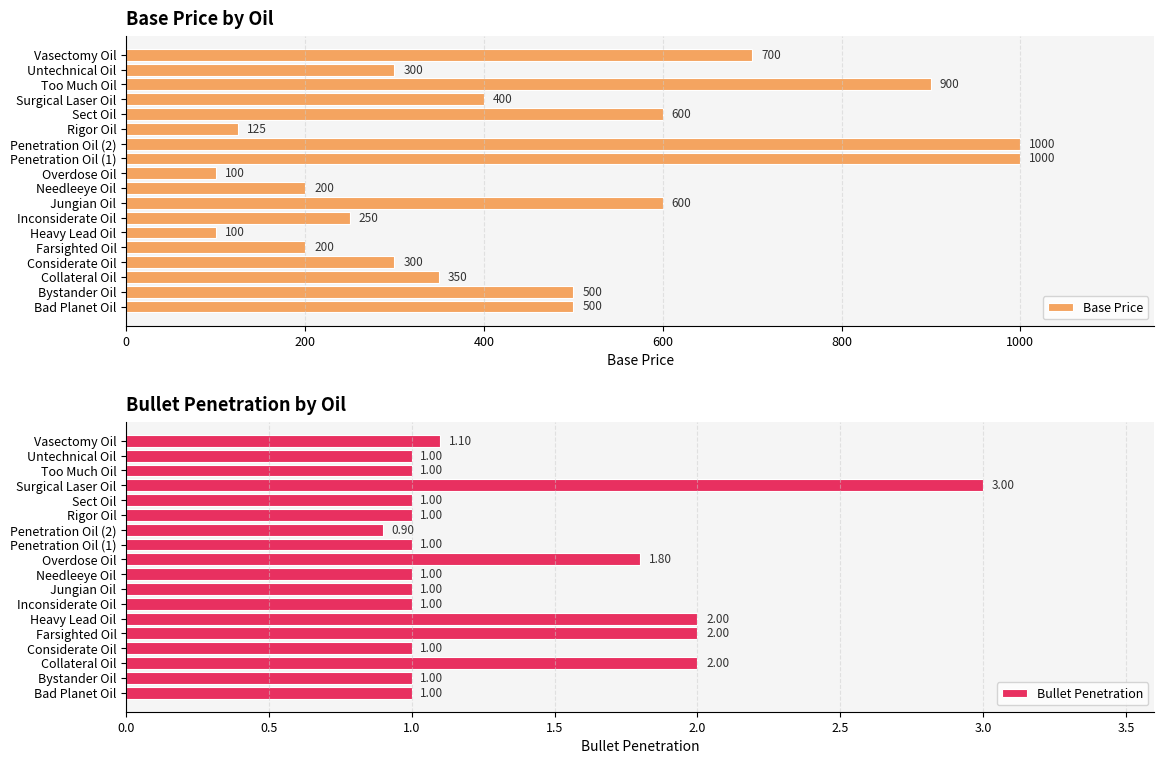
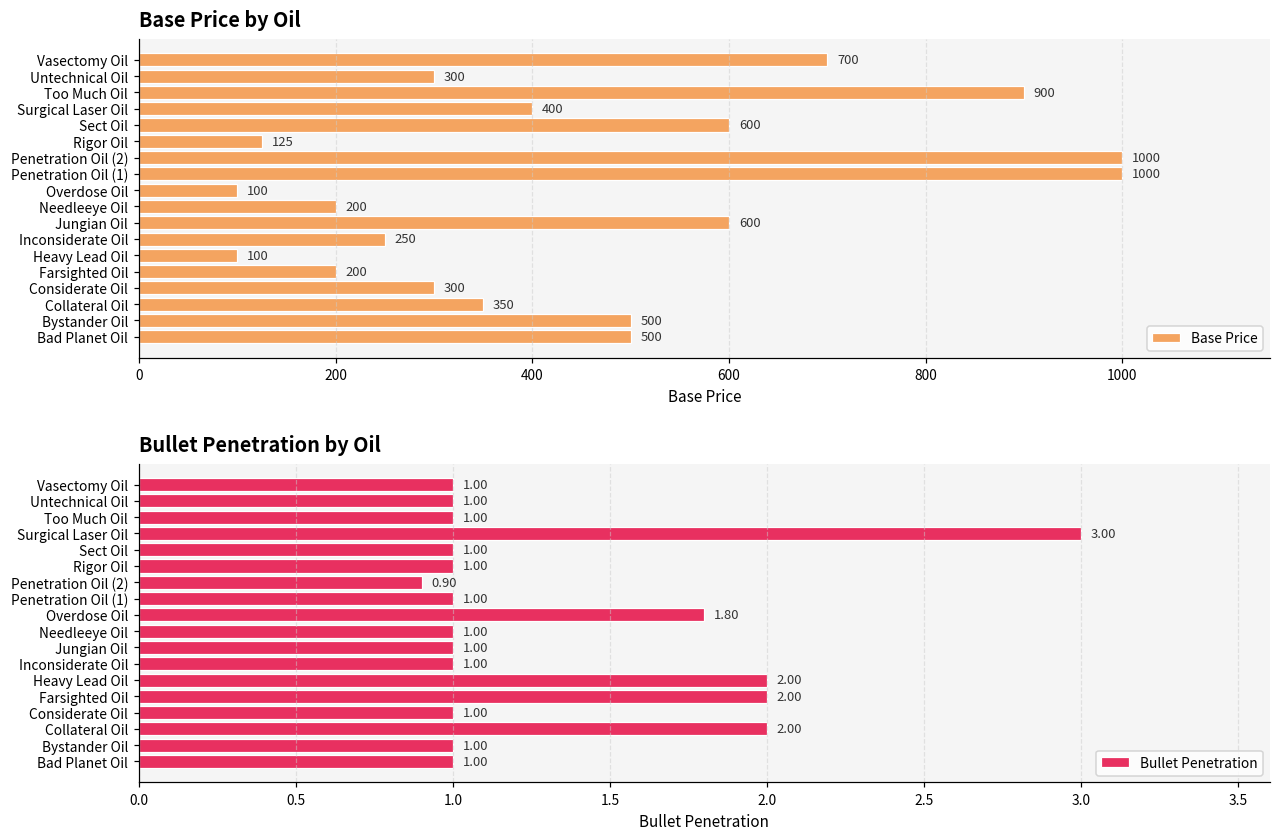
  {
    "Base Price by Oil": {
      "Vasectomy Oil": 700,
      "Untechnical Oil": 300,
      "Too Much Oil": 900,
      "Surgical Laser Oil": 400,
      "Sect Oil": 600,
      "Rigor Oil": 125,
      "Penetration Oil (2)": 1000,
      "Penetration Oil (1)": 1000,
      "Overdose Oil": 100,
      "Needleeye Oil": 200,
      "Jungian Oil": 600,
      "Inconsiderate Oil": 250,
      "Heavy Lead Oil": 100,
      "Farsighted Oil": 200,
      "Considerate Oil": 300,
      "Collateral Oil": 350,
      "Bystander Oil": 500,
      "Bad Planet Oil": 500
    },
    "Bullet Penetration by Oil": {
-     "Vasectomy Oil": 1.10,
+     "Vasectomy Oil": 1.00,
      "Untechnical Oil": 1.00,
      "Too Much Oil": 1.00,
      "Surgical Laser Oil": 3.00,
      "Sect Oil": 1.00,
      "Rigor Oil": 1.00,
      "Penetration Oil (2)": 0.90,
      "Penetration Oil (1)": 1.00,
      "Overdose Oil": 1.80,
      "Needleeye Oil": 1.00,
      "Jungian Oil": 1.00,
      "Inconsiderate Oil": 1.00,
      "Heavy Lead Oil": 2.00,
      "Farsighted Oil": 2.00,
      "Considerate Oil": 1.00,
      "Collateral Oil": 2.00,
      "Bystander Oil": 1.00,
      "Bad Planet Oil": 1.00
    }
  }
